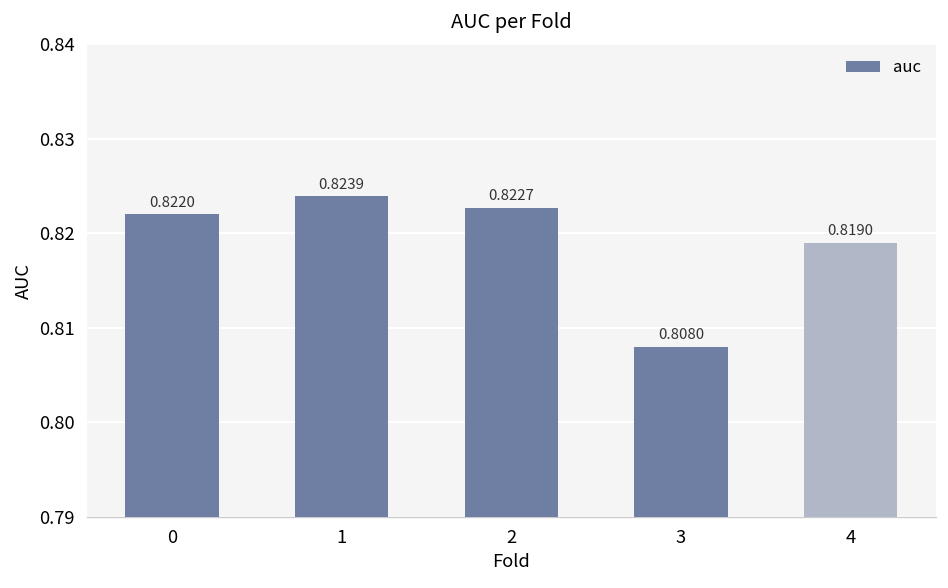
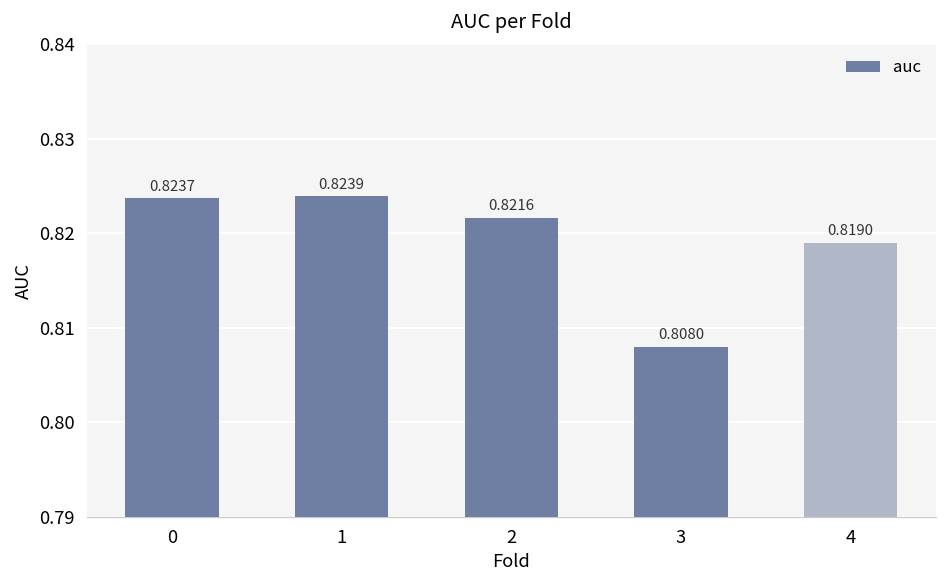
  {
-   "0": 0.8220,
+   "0": 0.8237,
    "1": 0.8239,
-   "2": 0.8227,
+   "2": 0.8216,
    "3": 0.8080,
    "4": 0.8190
  }
